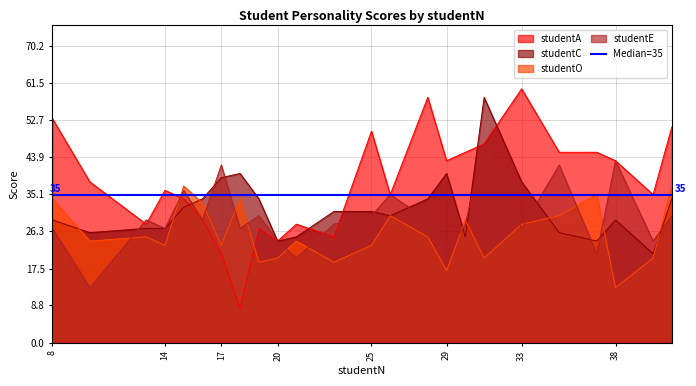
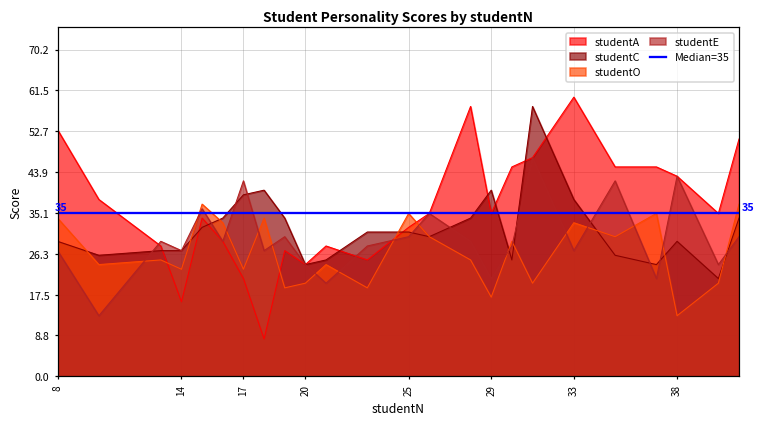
  {
    "studentA": {
      "8": 53,
-     "14": 36,
+     "14": 16,
      "17": 21,
-     "25": 50,
-     "29": 43,
+     "25": 32,
+     "29": 35,
      "33": 60
    },
    "studentO": {
      "14": 23,
      "17": 23,
      "20": 20,
-     "25": 23,
+     "25": 35,
      "29": 17,
-     "33": 28,
+     "33": 33,
      "38": 13
    }
  }
